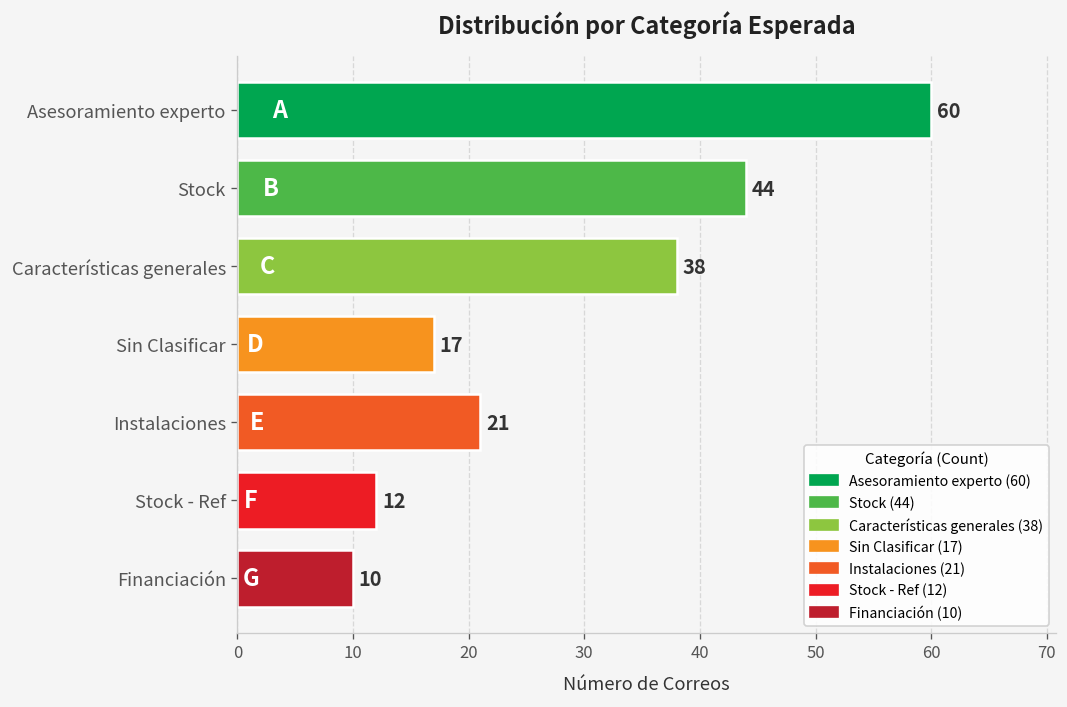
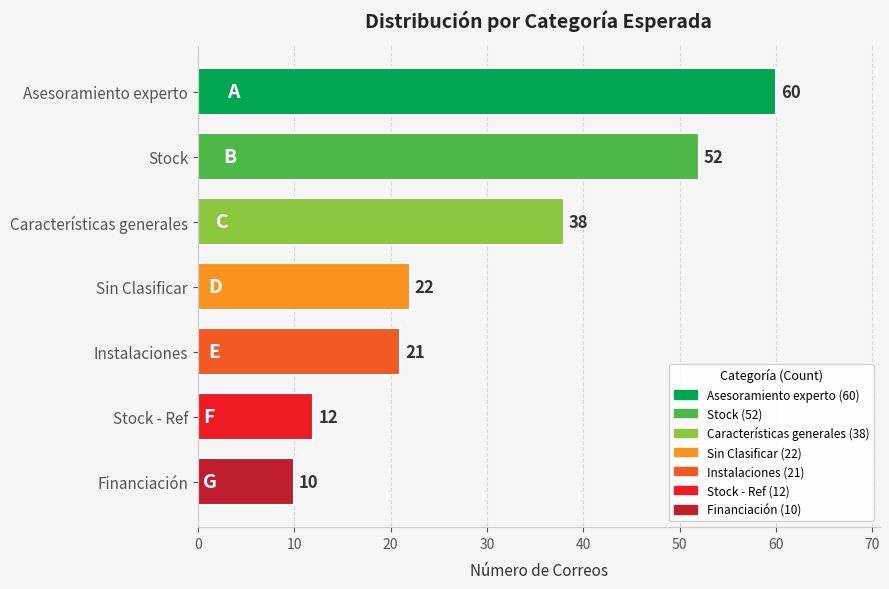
  {
    "Asesoramiento experto": 60,
-   "Stock": 44,
+   "Stock": 52,
    "Características generales": 38,
-   "Sin Clasificar": 17,
+   "Sin Clasificar": 22,
    "Instalaciones": 21,
    "Stock - Ref": 12,
    "Financiación": 10
  }
